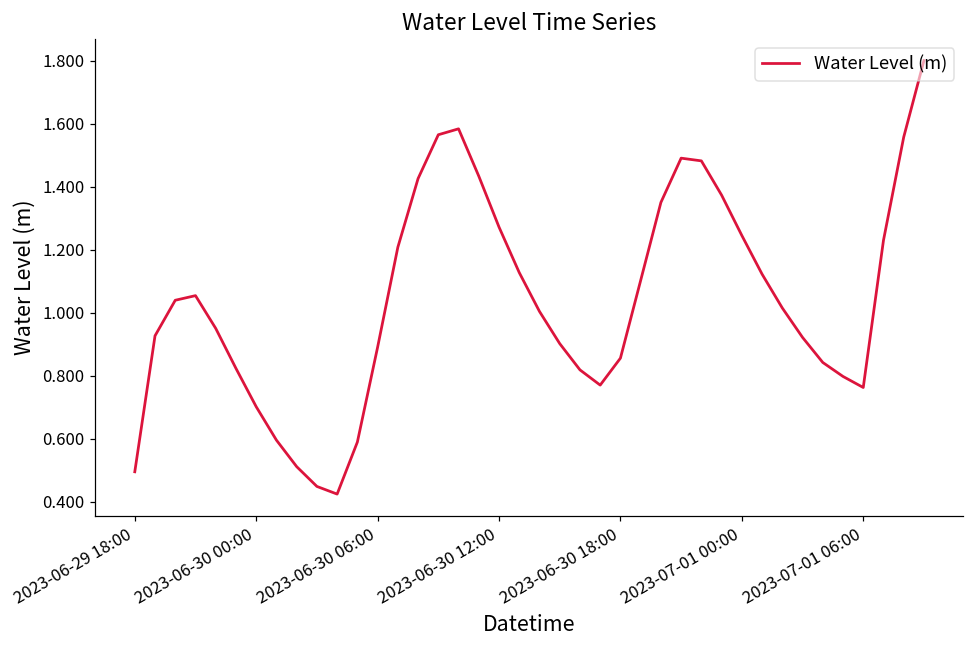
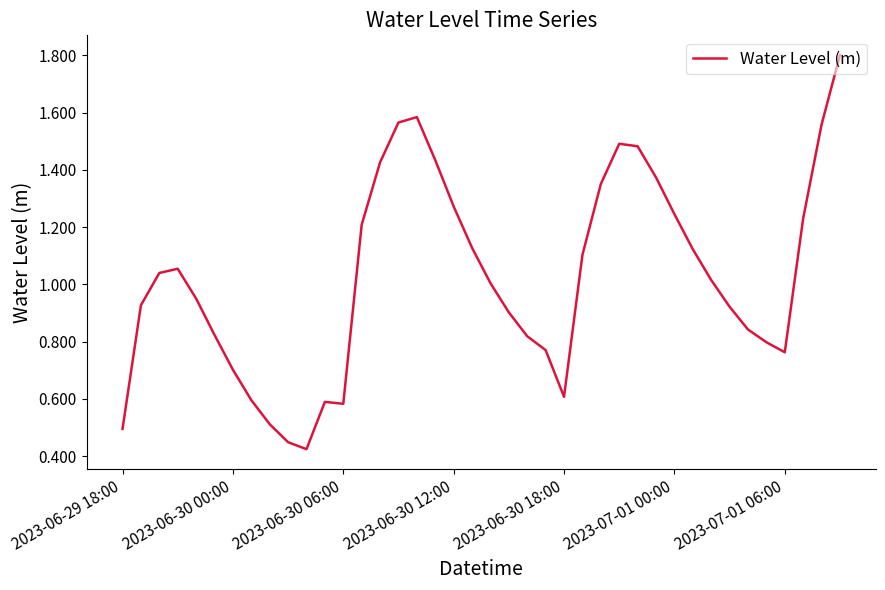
  {
    "2023-06-29 18:00": 0.49,
    "2023-06-30 00:00": 0.70,
-   "2023-06-30 06:00": 0.89,
+   "2023-06-30 06:00": 0.58,
    "2023-06-30 12:00": 1.27,
-   "2023-06-30 18:00": 0.86,
+   "2023-06-30 18:00": 0.61,
    "2023-07-01 00:00": 1.25,
    "2023-07-01 06:00": 0.76
  }
